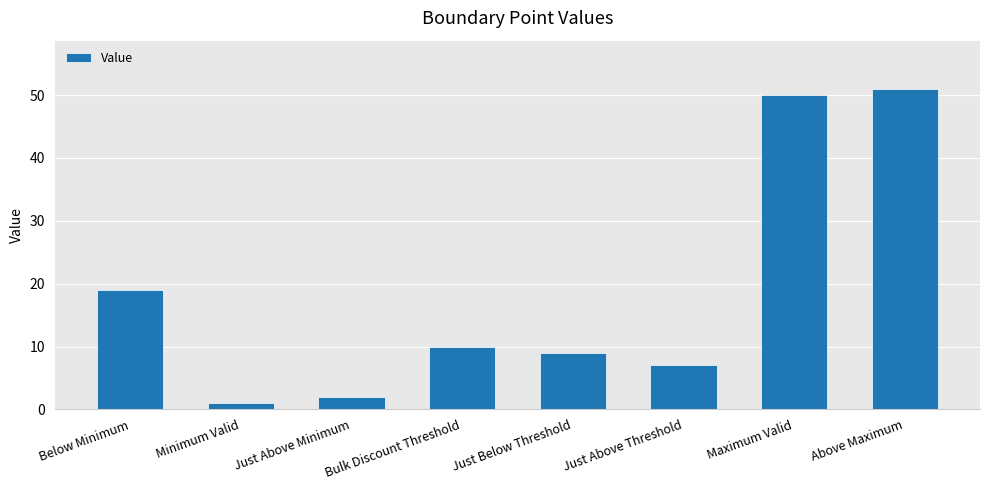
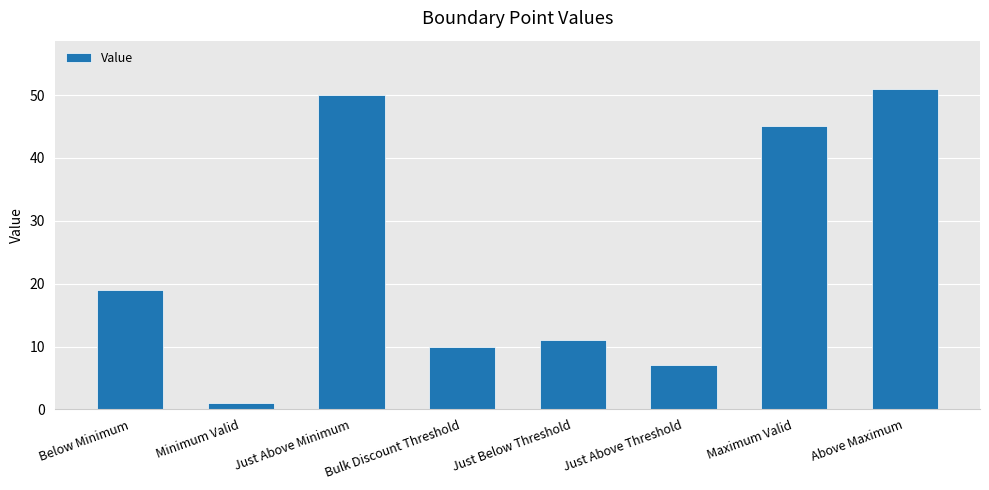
  {
    "Below Minimum": 19,
    "Minimum Valid": 1,
-   "Just Above Minimum": 2,
+   "Just Above Minimum": 50,
    "Bulk Discount Threshold": 10,
-   "Just Below Threshold": 9,
+   "Just Below Threshold": 11,
    "Just Above Threshold": 7,
-   "Maximum Valid": 50,
+   "Maximum Valid": 45,
    "Above Maximum": 51
  }
